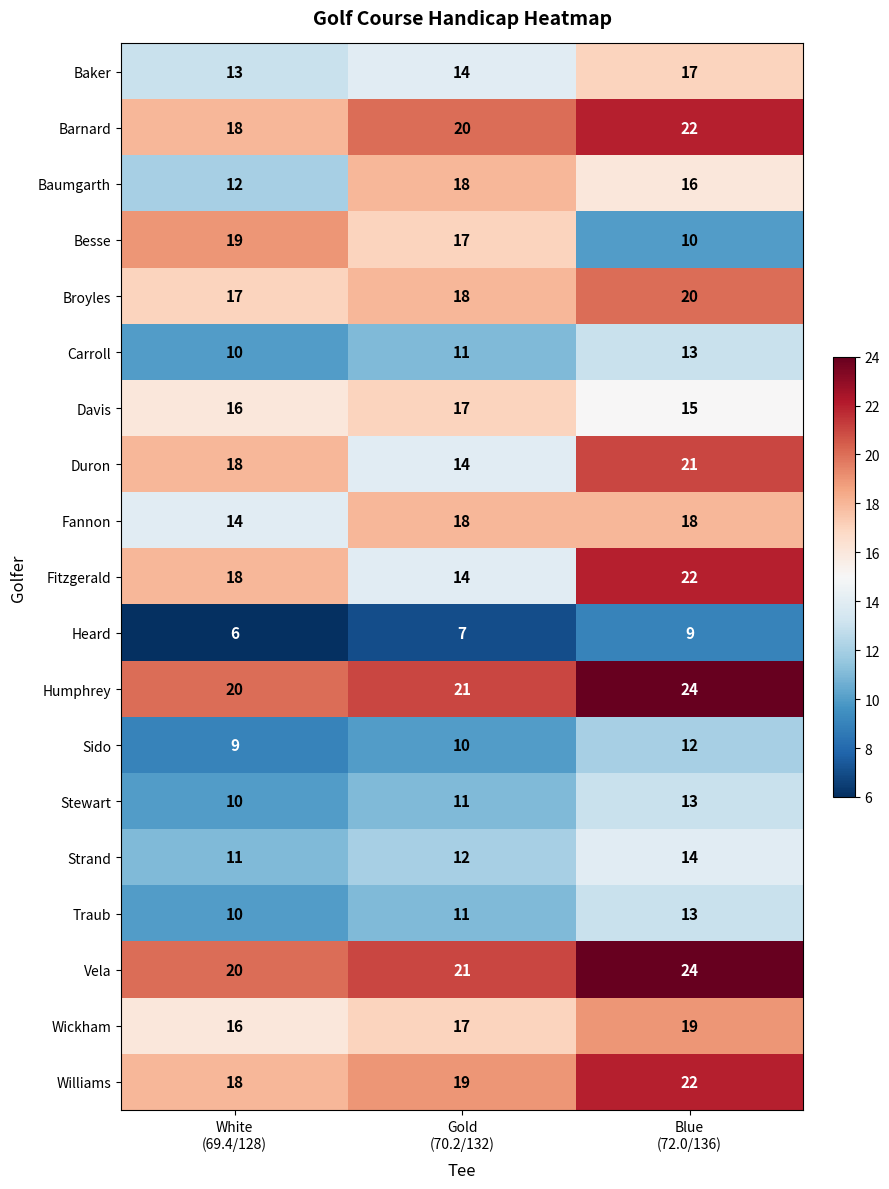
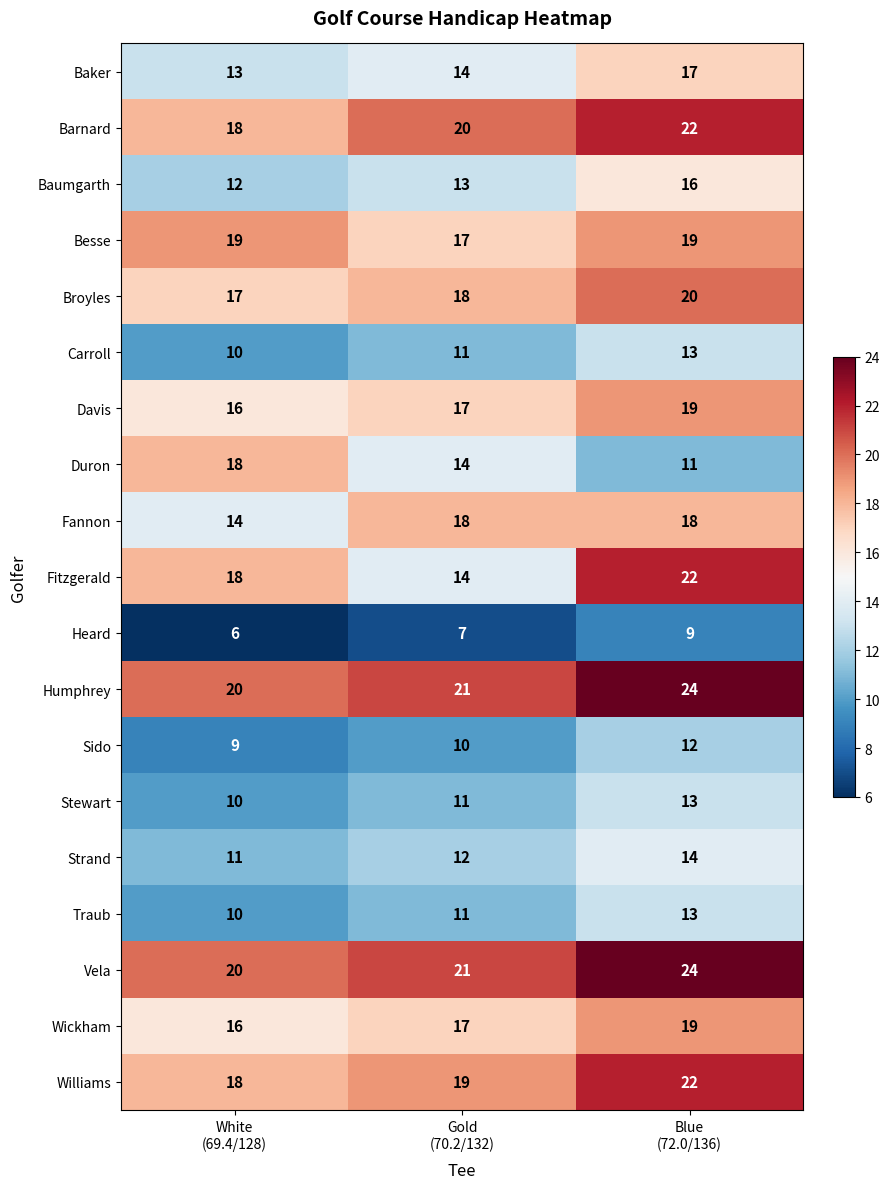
  {
    "Baker": {
      "White (69.4/128)": 13,
      "Gold (70.2/132)": 14,
      "Blue (72.0/136)": 17
    },
    "Barnard": {
      "White (69.4/128)": 18,
      "Gold (70.2/132)": 20,
      "Blue (72.0/136)": 22
    },
    "Baumgarth": {
      "White (69.4/128)": 12,
-     "Gold (70.2/132)": 18,
+     "Gold (70.2/132)": 13,
      "Blue (72.0/136)": 16
    },
    "Besse": {
      "White (69.4/128)": 19,
      "Gold (70.2/132)": 17,
-     "Blue (72.0/136)": 10
+     "Blue (72.0/136)": 19
    },
    "Broyles": {
      "White (69.4/128)": 17,
      "Gold (70.2/132)": 18,
      "Blue (72.0/136)": 20
    },
    "Carroll": {
      "White (69.4/128)": 10,
      "Gold (70.2/132)": 11,
      "Blue (72.0/136)": 13
    },
    "Davis": {
      "White (69.4/128)": 16,
      "Gold (70.2/132)": 17,
-     "Blue (72.0/136)": 15
+     "Blue (72.0/136)": 19
    },
    "Duron": {
      "White (69.4/128)": 18,
      "Gold (70.2/132)": 14,
-     "Blue (72.0/136)": 21
+     "Blue (72.0/136)": 11
    },
    "Fannon": {
      "White (69.4/128)": 14,
      "Gold (70.2/132)": 18,
      "Blue (72.0/136)": 18
    },
    "Fitzgerald": {
      "White (69.4/128)": 18,
      "Gold (70.2/132)": 14,
      "Blue (72.0/136)": 22
    },
    "Heard": {
      "White (69.4/128)": 6,
      "Gold (70.2/132)": 7,
      "Blue (72.0/136)": 9
    },
    "Humphrey": {
      "White (69.4/128)": 20,
      "Gold (70.2/132)": 21,
      "Blue (72.0/136)": 24
    },
    "Sido": {
      "White (69.4/128)": 9,
      "Gold (70.2/132)": 10,
      "Blue (72.0/136)": 12
    },
    "Stewart": {
      "White (69.4/128)": 10,
      "Gold (70.2/132)": 11,
      "Blue (72.0/136)": 13
    },
    "Strand": {
      "White (69.4/128)": 11,
      "Gold (70.2/132)": 12,
      "Blue (72.0/136)": 14
    },
    "Traub": {
      "White (69.4/128)": 10,
      "Gold (70.2/132)": 11,
      "Blue (72.0/136)": 13
    },
    "Vela": {
      "White (69.4/128)": 20,
      "Gold (70.2/132)": 21,
      "Blue (72.0/136)": 24
    },
    "Wickham": {
      "White (69.4/128)": 16,
      "Gold (70.2/132)": 17,
      "Blue (72.0/136)": 19
    },
    "Williams": {
      "White (69.4/128)": 18,
      "Gold (70.2/132)": 19,
      "Blue (72.0/136)": 22
    }
  }
